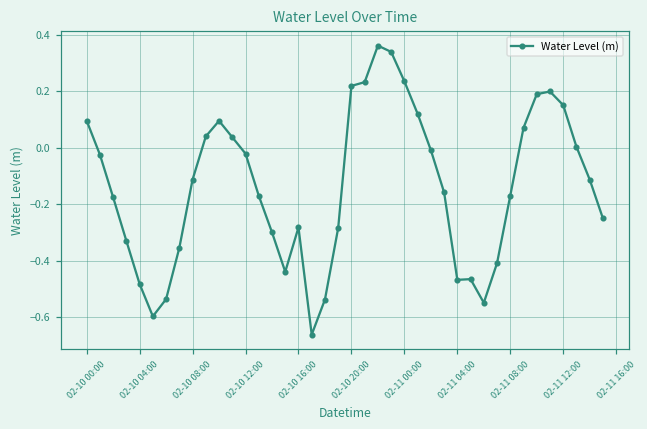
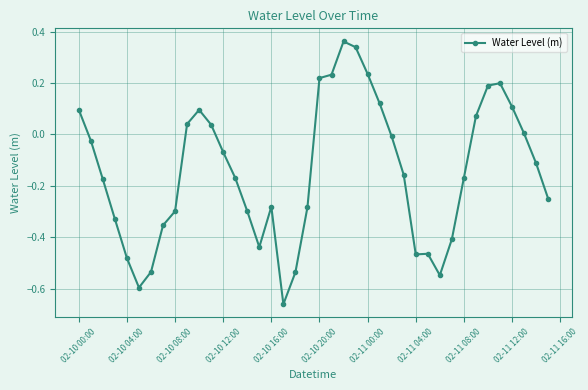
  {
    "02-10 00:00": 0.10,
    "02-10 04:00": -0.48,
-   "02-10 08:00": -0.11,
-   "02-10 12:00": -0.02,
+   "02-10 08:00": -0.30,
+   "02-10 12:00": -0.07,
    "02-10 16:00": -0.28,
    "02-10 20:00": 0.22,
    "02-11 00:00": 0.24,
    "02-11 04:00": -0.47,
    "02-11 08:00": -0.17,
-   "02-11 12:00": 0.15
+   "02-11 12:00": 0.11
  }
